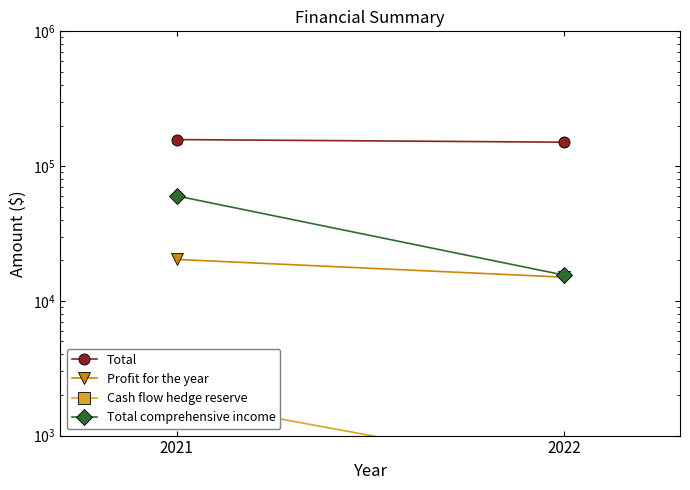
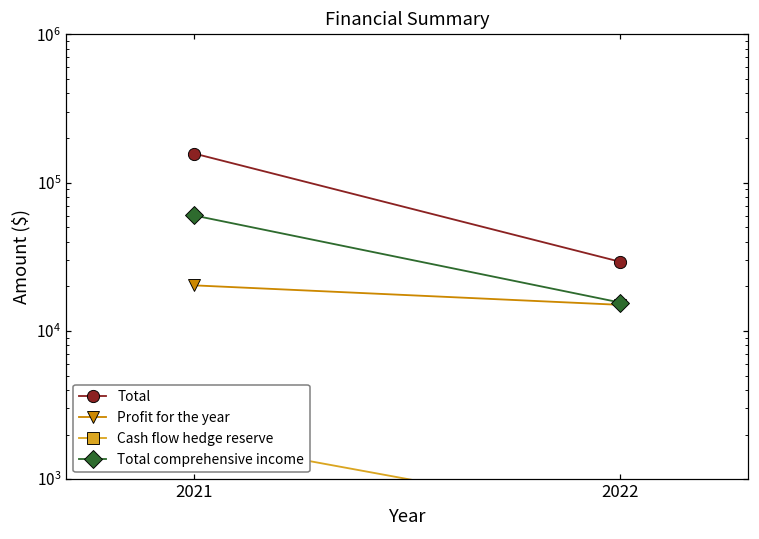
  {
    "Total": {
      "2021": 160000,
-     "2022": 150000
+     "2022": 29000
    },
    "Total comprehensive income": {
      "2021": 60000
    }
  }
